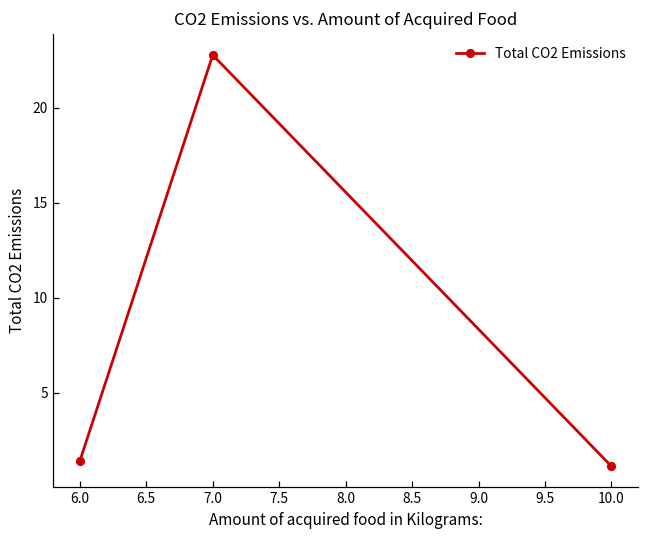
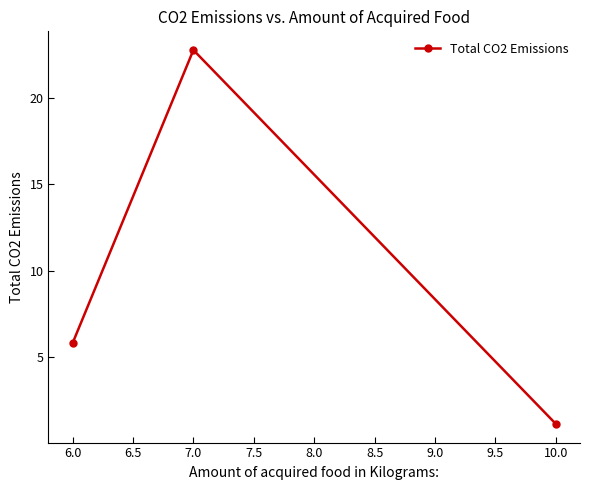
  {
-   "6.0": 1.4,
+   "6.0": 5.8,
    "7.0": 22.8,
    "10.0": 1.1
  }
